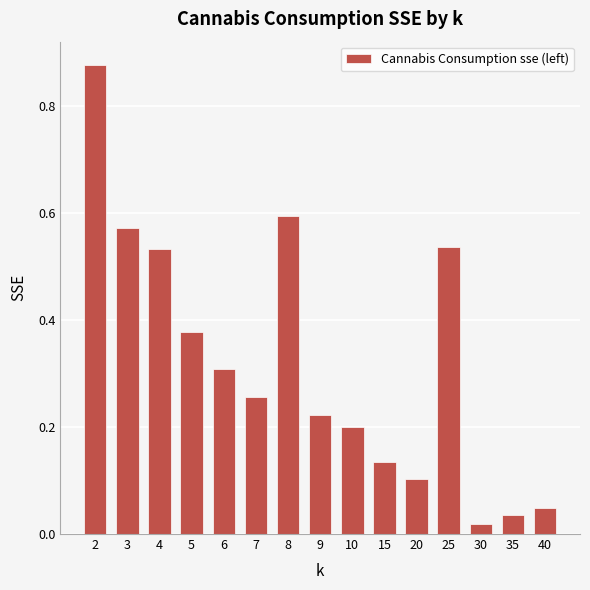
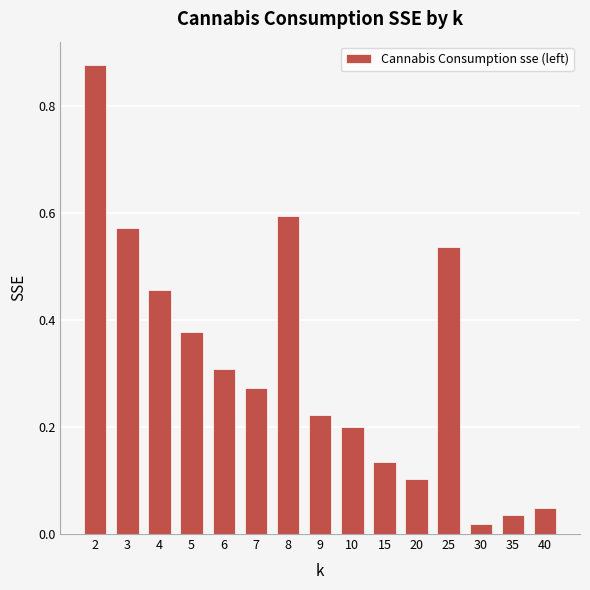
  {
    "2": 0.88,
    "3": 0.57,
-   "4": 0.53,
+   "4": 0.46,
    "5": 0.38,
    "6": 0.31,
-   "7": 0.26,
+   "7": 0.27,
    "8": 0.59,
    "9": 0.22,
    "10": 0.20,
    "15": 0.13,
    "20": 0.10,
    "25": 0.54,
    "30": 0.02,
    "35": 0.04,
    "40": 0.05
  }
